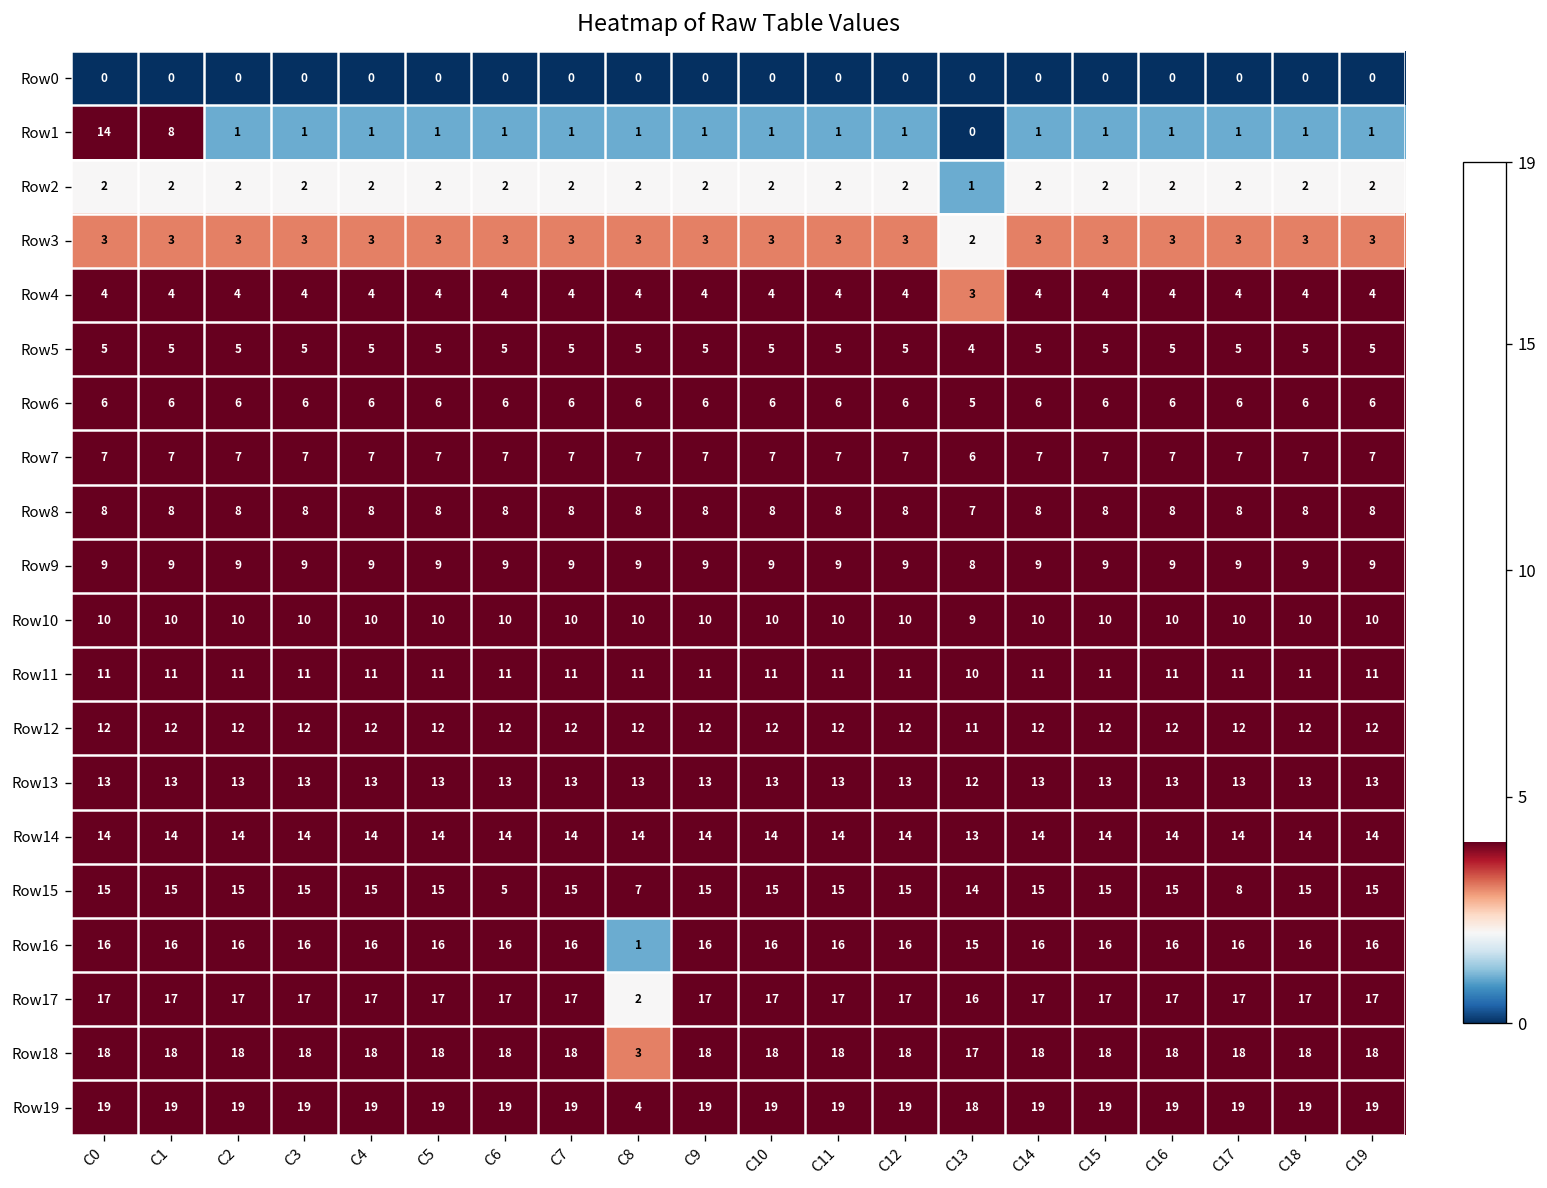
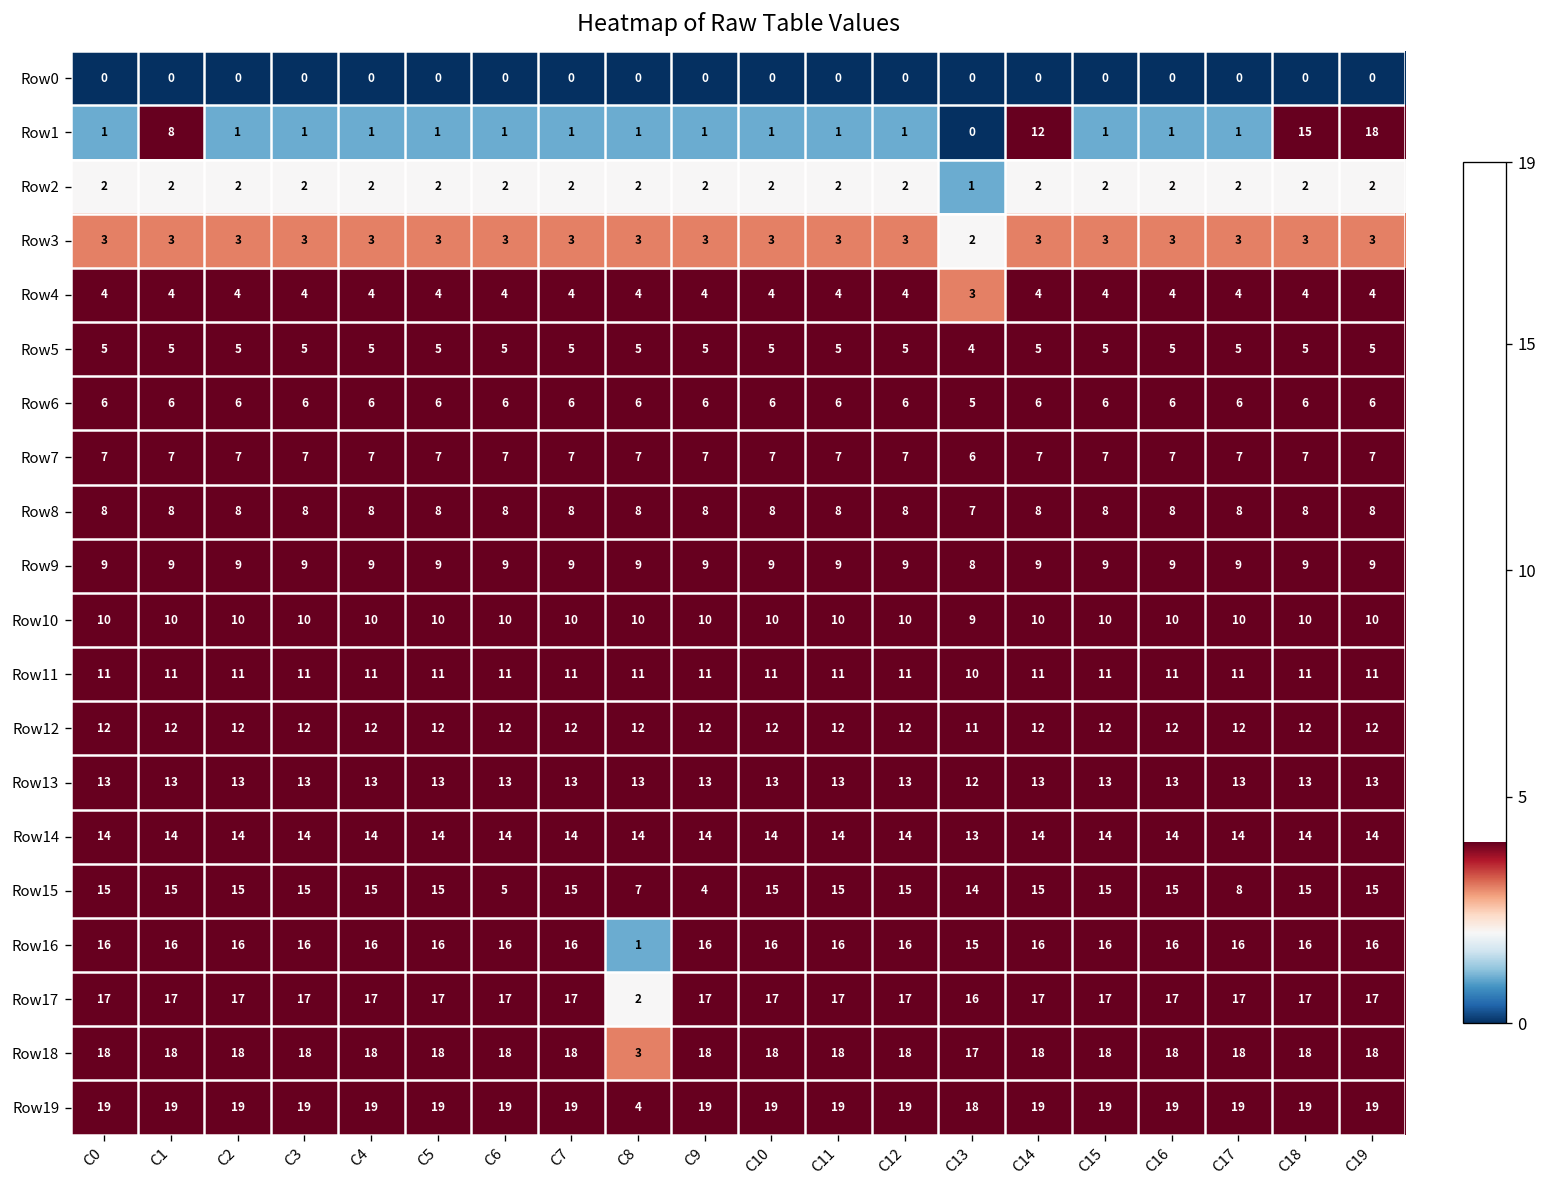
  {
    "Row1": {
-     "C0": 14,
+     "C0": 1,
      "C1": 8,
      "C2": 1,
      "C3": 1,
      "C4": 1,
      "C5": 1,
      "C6": 1,
      "C7": 1,
      "C8": 1,
      "C9": 1,
      "C10": 1,
      "C11": 1,
      "C12": 1,
      "C13": 0,
-     "C14": 1,
+     "C14": 12,
      "C15": 1,
      "C16": 1,
      "C17": 1,
-     "C18": 1,
-     "C19": 1
+     "C18": 15,
+     "C19": 18
    },
    "Row15": {
      "C0": 15,
      "C1": 15,
      "C2": 15,
      "C3": 15,
      "C4": 15,
      "C5": 15,
      "C6": 5,
      "C7": 15,
      "C8": 7,
-     "C9": 15,
+     "C9": 4,
      "C10": 15,
      "C11": 15,
      "C12": 15,
      "C13": 14,
      "C14": 15,
      "C15": 15,
      "C16": 15,
      "C17": 8,
      "C18": 15,
      "C19": 15
    }
  }
